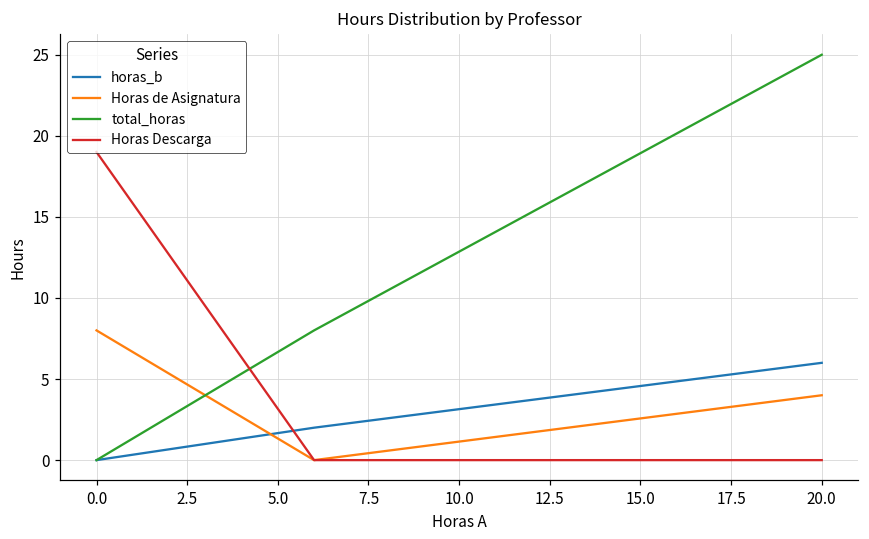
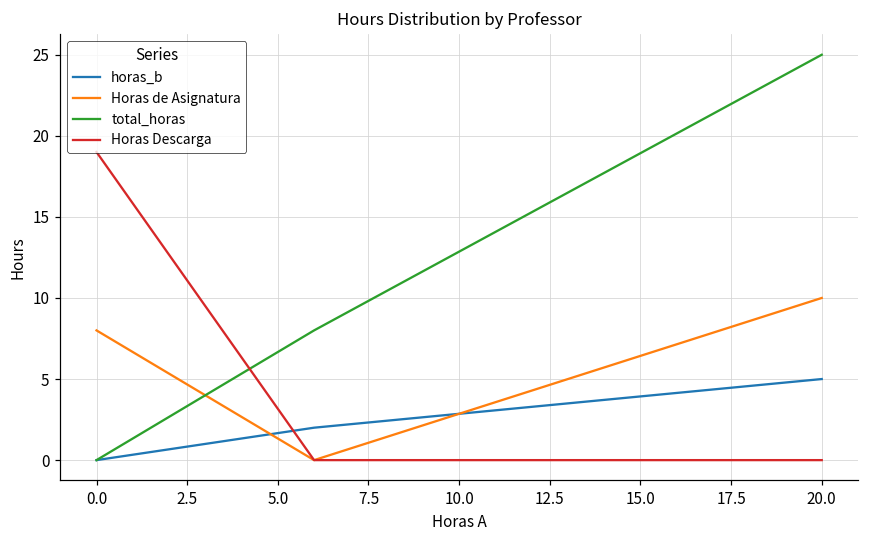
  {
    "horas_b": {
-     "20.0": 6
+     "20.0": 5
    },
    "Horas de Asignatura": {
      "0.0": 8,
-     "20.0": 4
+     "20.0": 10
    },
    "total_horas": {
      "20.0": 25
    },
    "Horas Descarga": {
      "20.0": 0
    }
  }
